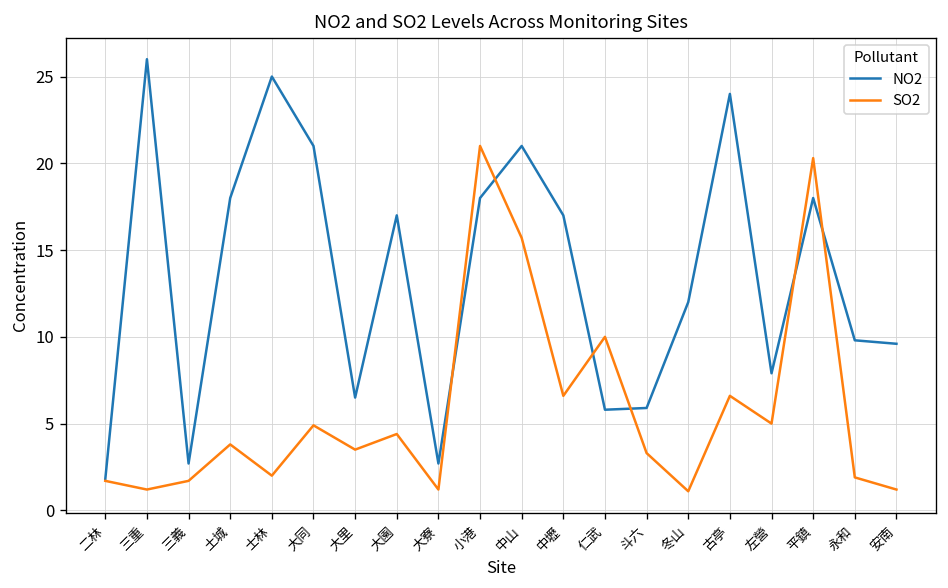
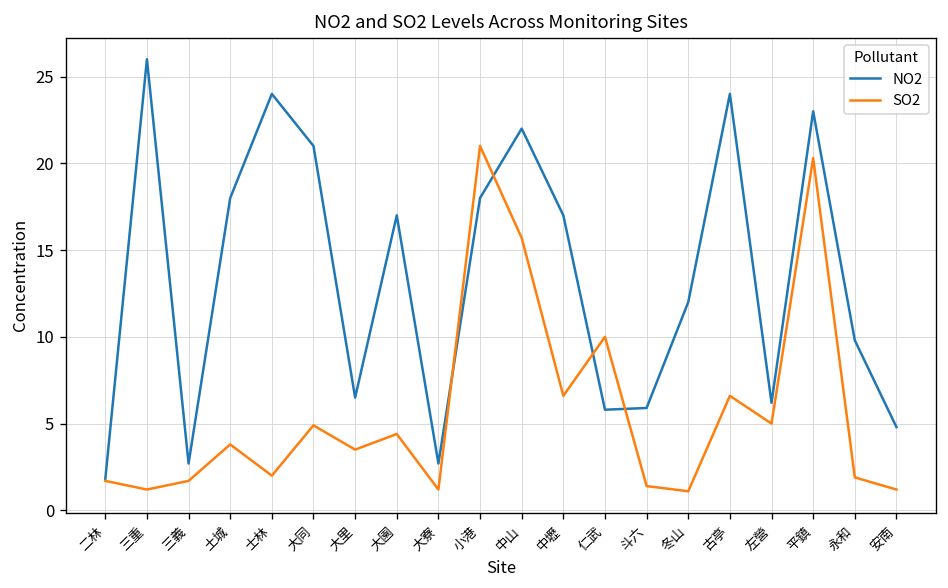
  {
    "NO2": {
      "三重": 26.0,
      "三義": 2.7,
      "土城": 18.0,
-     "士林": 25,
+     "士林": 24,
      "大同": 21.0,
      "大里": 6.5,
      "大園": 17.0,
      "大寮": 2.7,
      "小港": 18.0,
-     "中山": 21,
+     "中山": 22,
      "中壢": 17.0,
      "仁武": 5.8,
      "斗六": 5.9,
      "冬山": 12.0,
      "古亭": 24.0,
-     "左營": 7.9,
-     "平鎮": 18,
+     "左營": 6.2,
+     "平鎮": 23,
      "永和": 9.8,
-     "安南": 9.6
+     "安南": 4.8
    },
    "SO2": {
      "三重": 1.2,
      "三義": 1.7,
      "土城": 3.8,
      "士林": 2.0,
      "大同": 4.9,
      "大里": 3.5,
      "大園": 4.4,
      "大寮": 1.2,
      "小港": 21.0,
      "中山": 15.7,
      "中壢": 6.6,
      "仁武": 10.0,
-     "斗六": 3.3,
+     "斗六": 1.4,
      "冬山": 1.1,
      "古亭": 6.6,
      "左營": 5.0,
      "平鎮": 20.3,
      "永和": 1.9,
      "安南": 1.2
    }
  }
